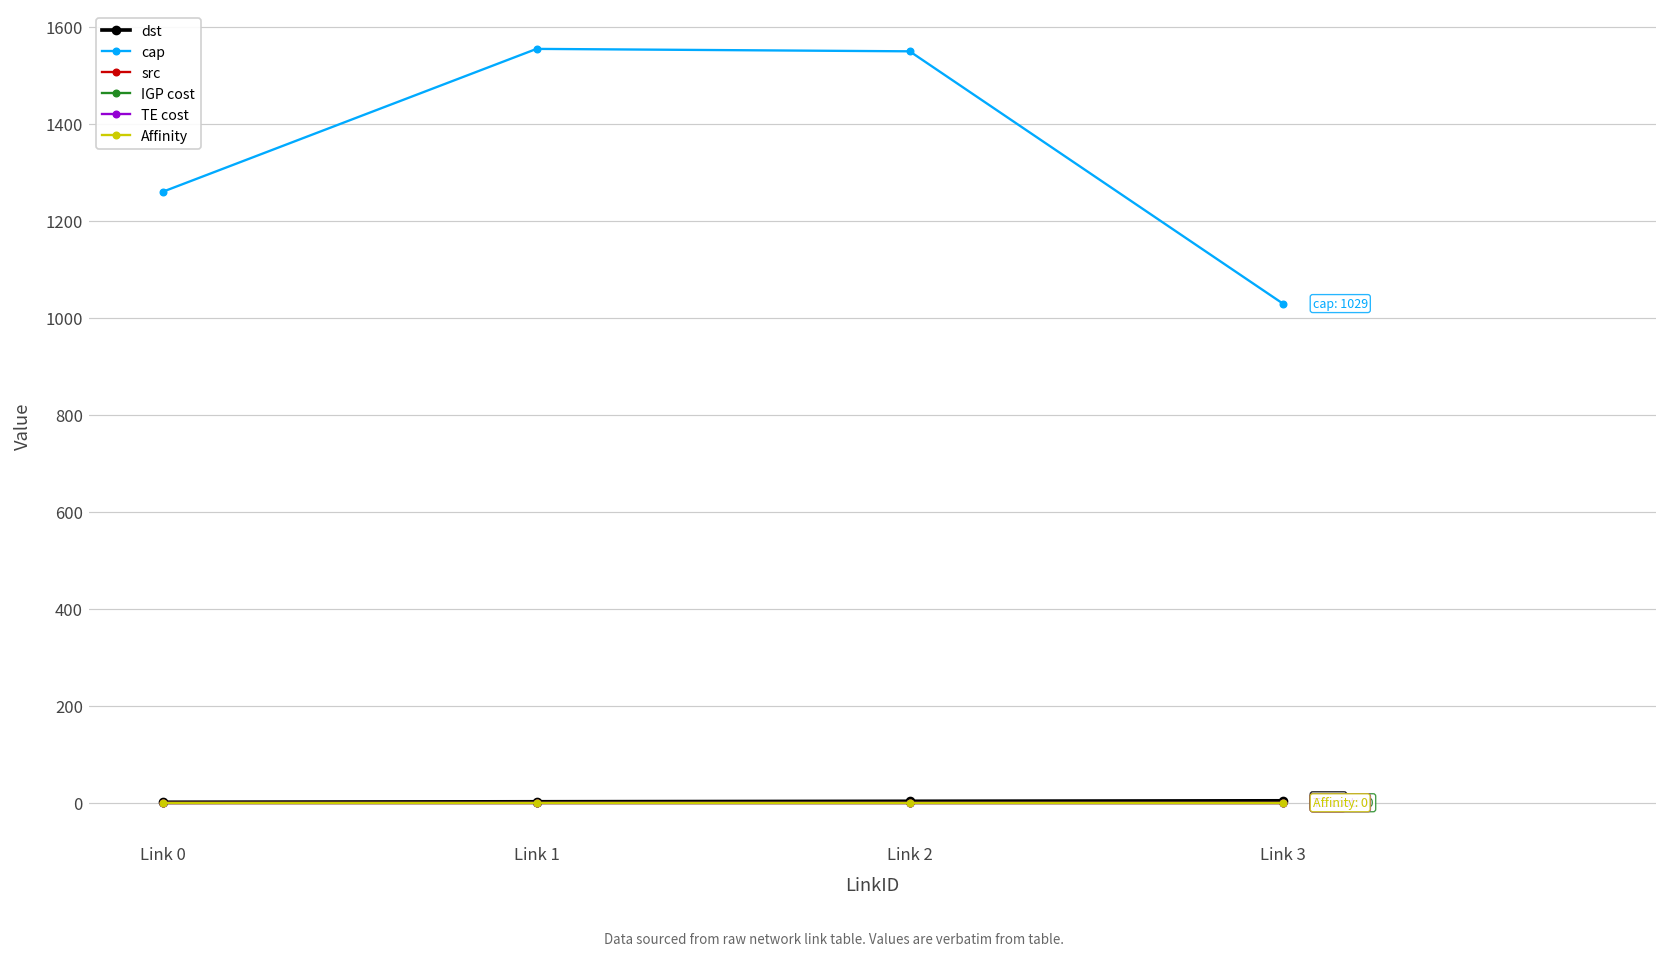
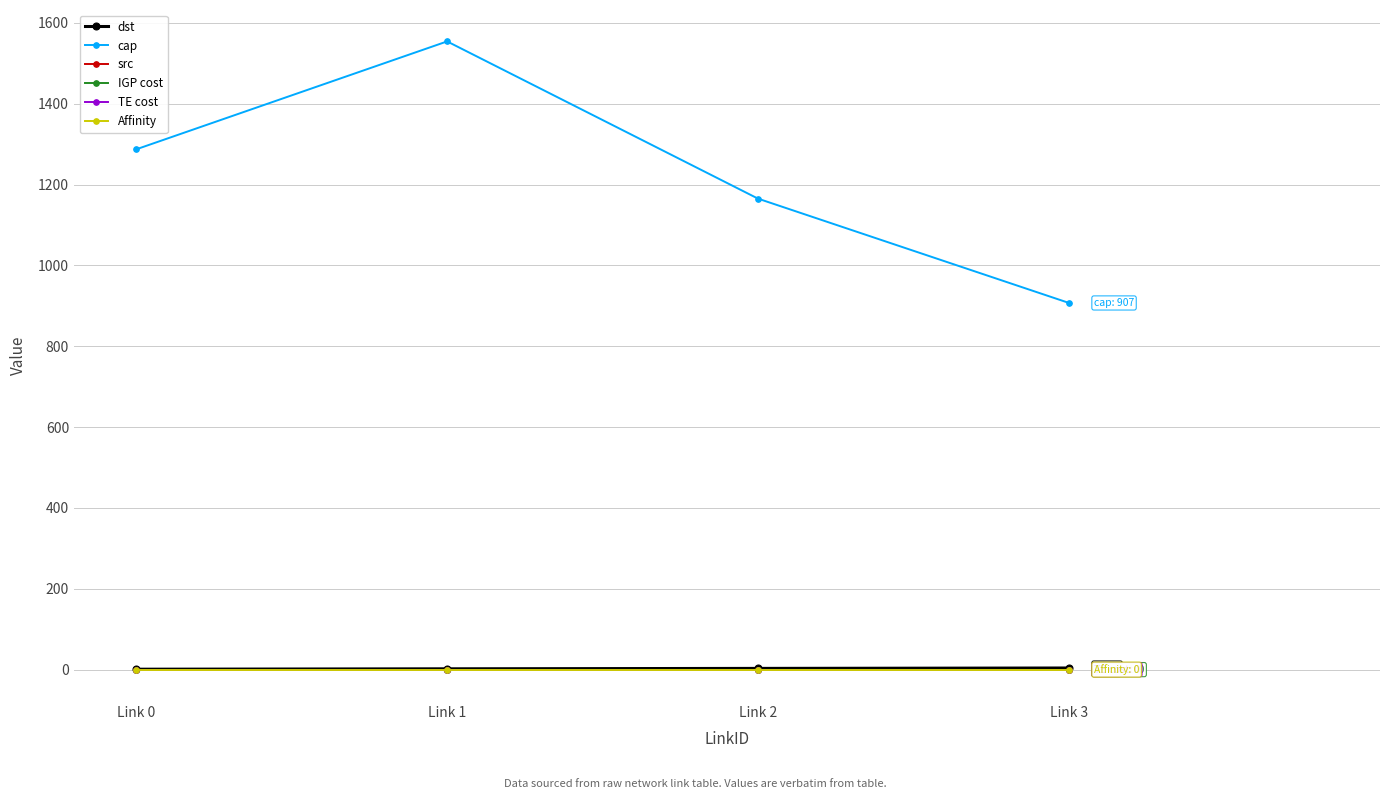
  {
    "cap": {
-     "Link 0": 1260,
-     "Link 2": 1550,
-     "Link 3": 1029
+     "Link 0": 1290,
+     "Link 2": 1170,
+     "Link 3": 907
    }
  }
